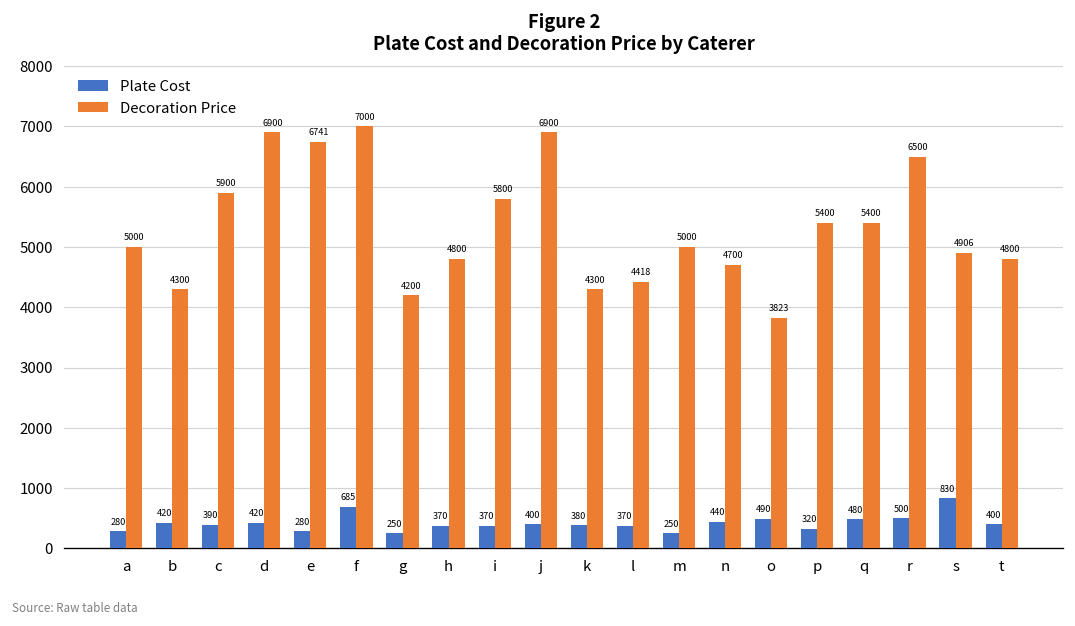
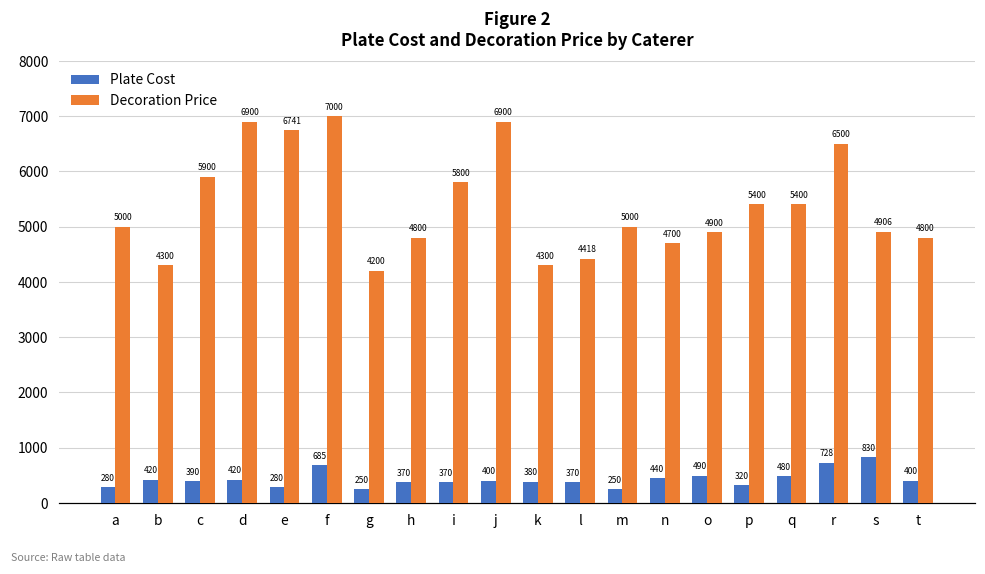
  {
    "Plate Cost": {
      "a": 280,
      "b": 420,
      "c": 390,
      "d": 420,
      "e": 280,
      "f": 685,
      "g": 250,
      "h": 370,
      "i": 370,
      "j": 400,
      "k": 380,
      "l": 370,
      "m": 250,
      "n": 440,
      "o": 490,
      "p": 320,
      "q": 480,
-     "r": 500,
+     "r": 728,
      "s": 830,
      "t": 400
    },
    "Decoration Price": {
      "a": 5000,
      "b": 4300,
      "c": 5900,
      "d": 6900,
      "e": 6741,
      "f": 7000,
      "g": 4200,
      "h": 4800,
      "i": 5800,
      "j": 6900,
      "k": 4300,
      "l": 4418,
      "m": 5000,
      "n": 4700,
-     "o": 3823,
+     "o": 4900,
      "p": 5400,
      "q": 5400,
      "r": 6500,
      "s": 4906,
      "t": 4800
    }
  }
